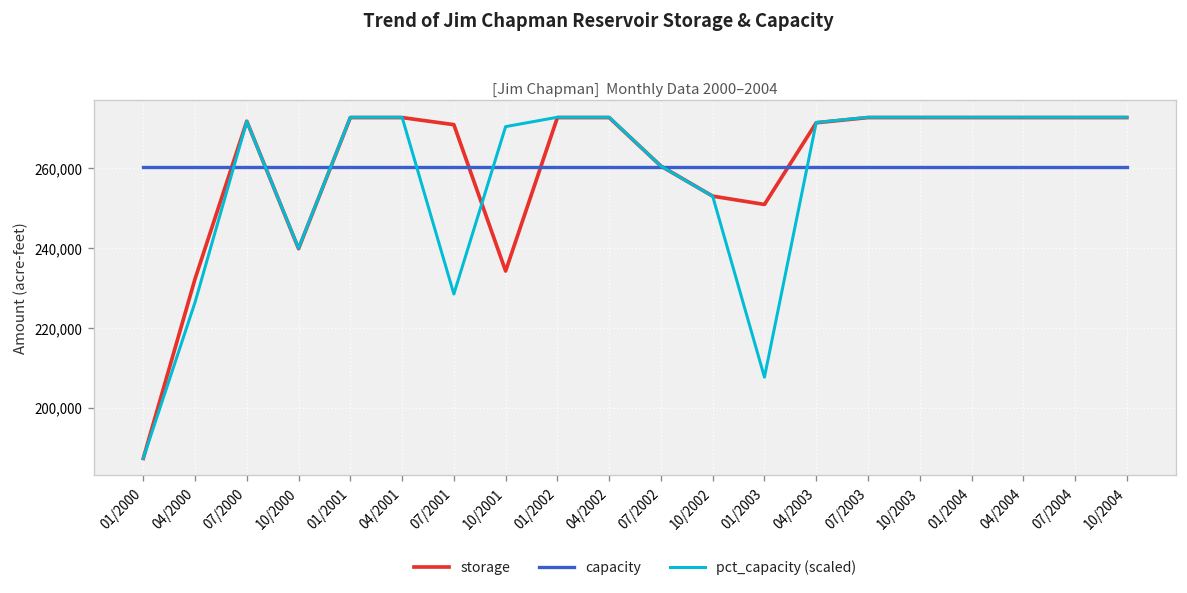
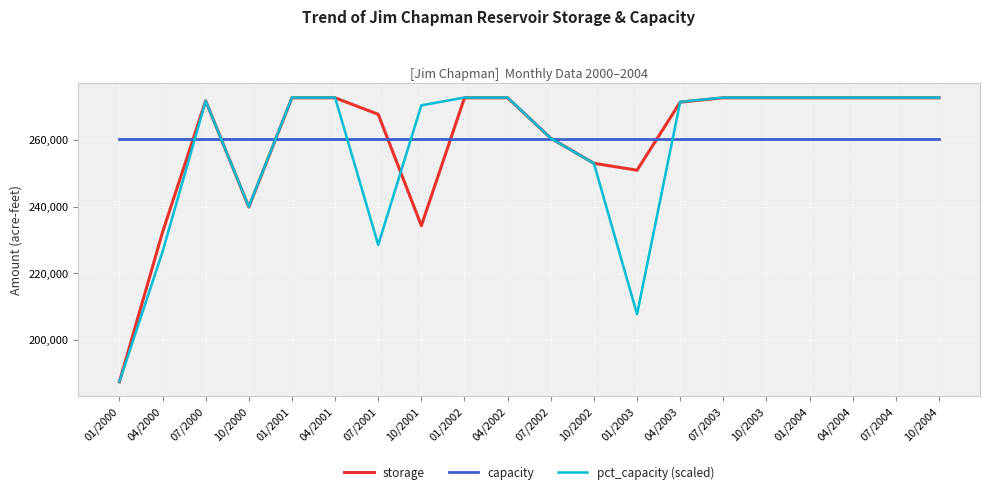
  {
    "storage": {
      "04/2000": "232,000",
-     "07/2001": "271,000",
+     "07/2001": "268,000",
      "10/2001": "234,000",
      "01/2003": "251,000"
    },
    "capacity": {
      "01/2000": "260,000",
      "04/2000": "260,000",
      "07/2000": "260,000",
      "10/2000": "260,000",
      "01/2001": "260,000",
      "04/2001": "260,000",
      "07/2001": "260,000",
      "10/2001": "260,000",
      "01/2002": "260,000",
      "04/2002": "260,000",
      "10/2002": "260,000",
      "01/2003": "260,000",
      "04/2003": "260,000",
      "07/2003": "260,000",
      "10/2003": "260,000",
      "01/2004": "260,000",
      "04/2004": "260,000",
      "07/2004": "260,000",
      "10/2004": "260,000"
    },
    "pct_capacity (scaled)": {
      "04/2000": "226,000",
      "07/2001": "229,000",
      "10/2001": "270,000",
      "01/2003": "208,000"
    }
  }
